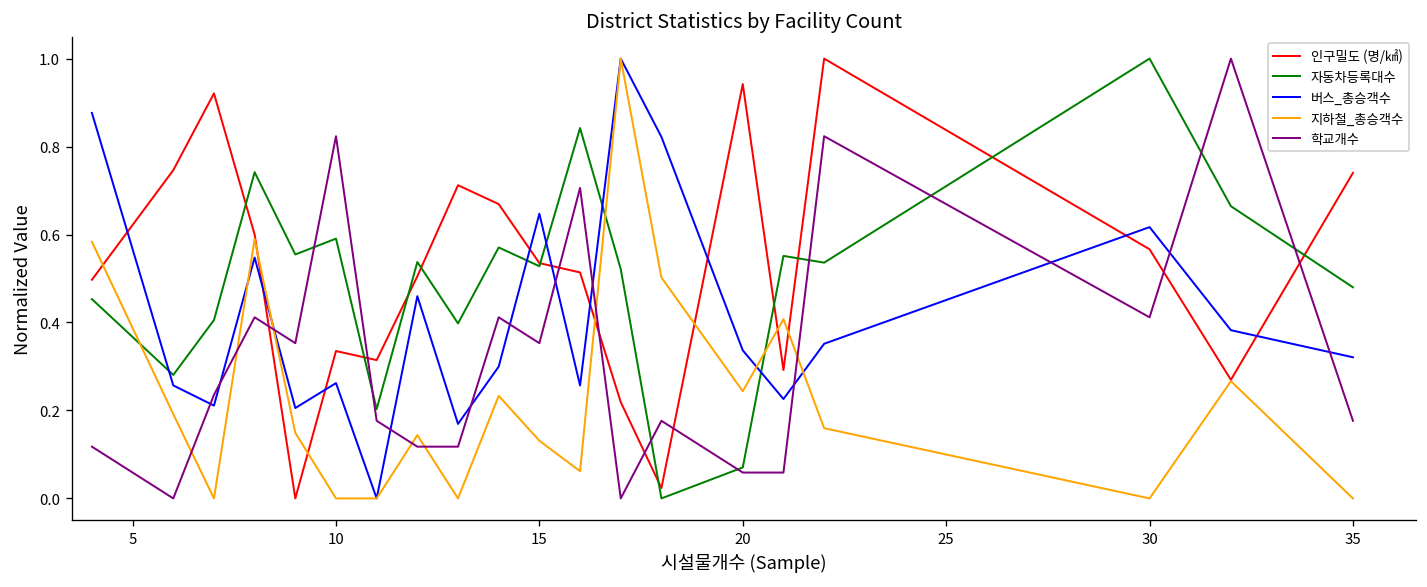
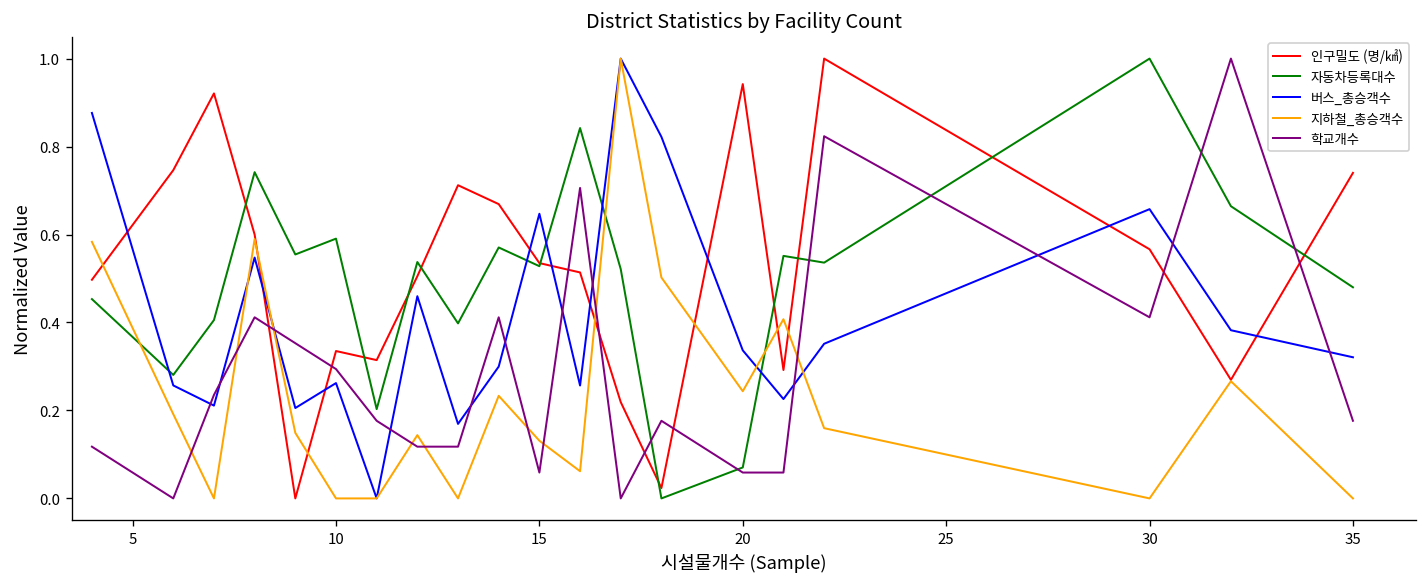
  {
    "인구밀도 (명/㎢)": {
      "10": 0.34,
      "15": 0.54,
      "20": 0.94,
      "30": 0.57,
      "35": 0.74
    },
    "자동차등록대수": {
      "10": 0.59,
      "15": 0.53,
      "20": 0.07,
      "30": 1.00,
      "35": 0.48
    },
    "버스_총승객수": {
      "10": 0.26,
      "15": 0.65,
      "20": 0.34,
-     "30": 0.62,
+     "30": 0.66,
      "35": 0.32
    },
    "지하철_총승객수": {
      "10": 0.00,
      "15": 0.13,
      "20": 0.24,
      "30": 0.00,
      "35": 0.00
    },
    "학교개수": {
-     "10": 0.82,
-     "15": 0.35,
+     "10": 0.29,
+     "15": 0.06,
      "20": 0.06,
      "30": 0.41,
      "35": 0.18
    }
  }
